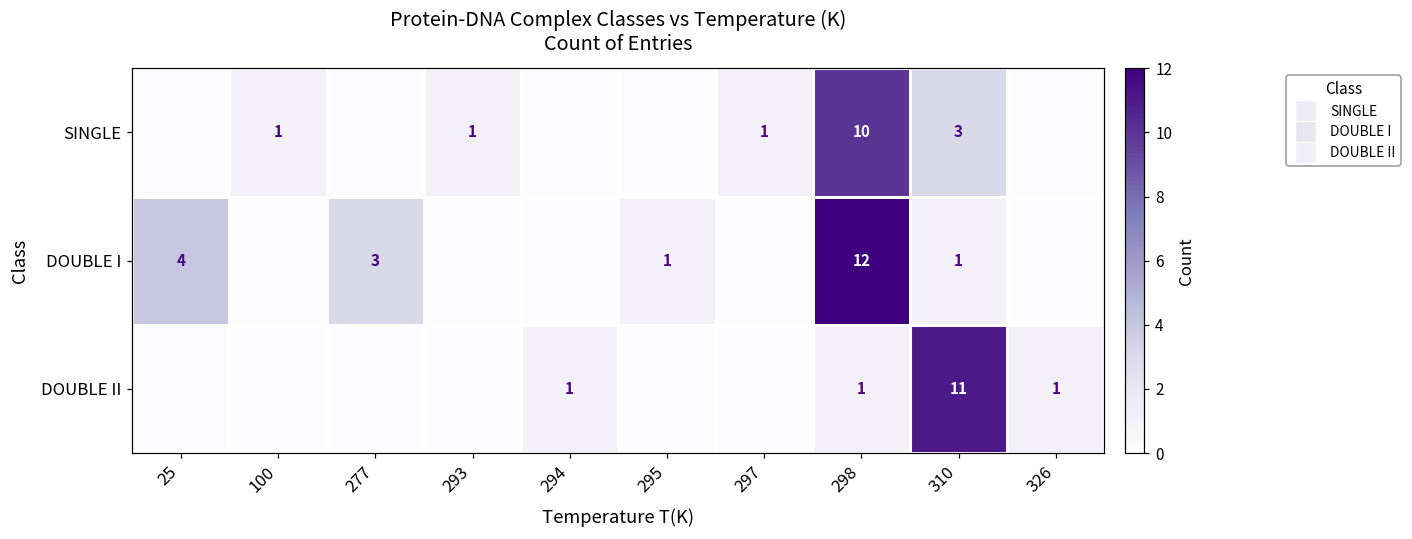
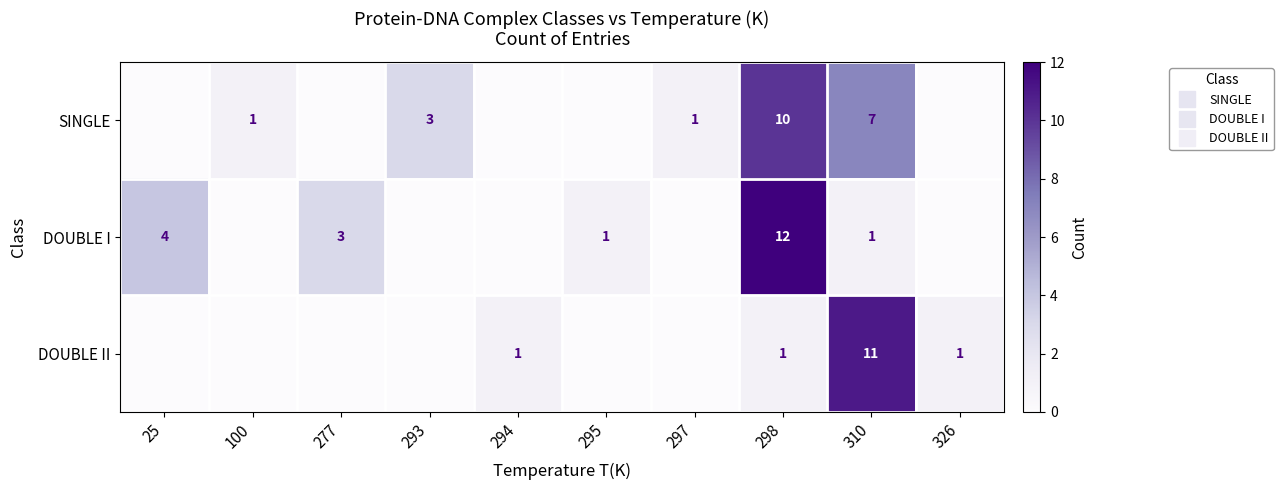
  {
    "SINGLE": {
      "100": 1,
-     "293": 1,
+     "293": 3,
      "297": 1,
      "298": 10,
-     "310": 3
+     "310": 7
    },
    "DOUBLE I": {
      "25": 4,
      "277": 3,
      "295": 1,
      "298": 12,
      "310": 1
    },
    "DOUBLE II": {
      "294": 1,
      "298": 1,
      "310": 11,
      "326": 1
    }
  }
